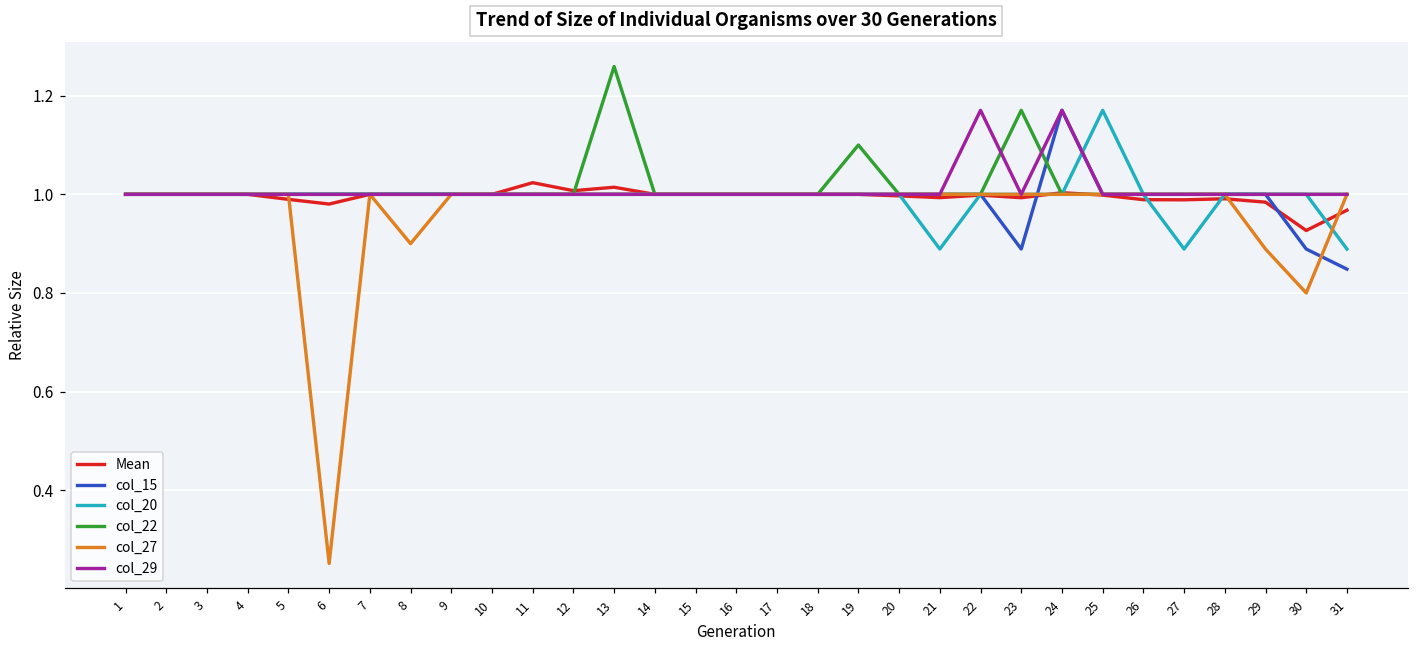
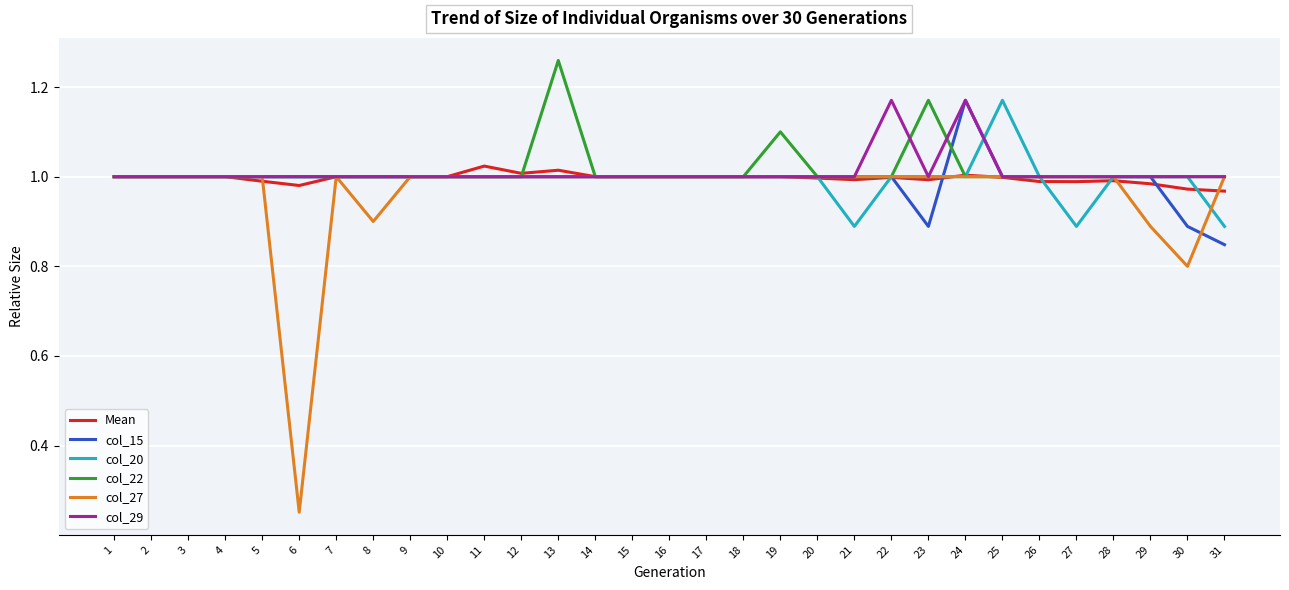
  {
    "Mean": {
      "5": 0.99,
      "6": 0.98,
      "11": 1.02,
      "12": 1.01,
      "13": 1.01,
      "21": 0.99,
      "23": 0.99,
      "26": 0.99,
      "27": 0.99,
      "28": 0.99,
      "29": 0.98,
-     "30": 0.93,
+     "30": 0.97,
      "31": 0.97
    },
    "col_15": {
      "23": 0.89,
      "30": 0.89,
      "31": 0.85
    },
    "col_20": {
      "21": 0.89,
      "25": 1.17,
      "27": 0.89,
      "31": 0.89
    },
    "col_22": {
      "13": 1.26,
      "19": 1.10,
      "23": 1.17
    },
    "col_27": {
      "6": 0.25,
      "8": 0.90,
      "29": 0.89,
      "30": 0.80
    },
    "col_29": {
      "22": 1.17
    }
  }
